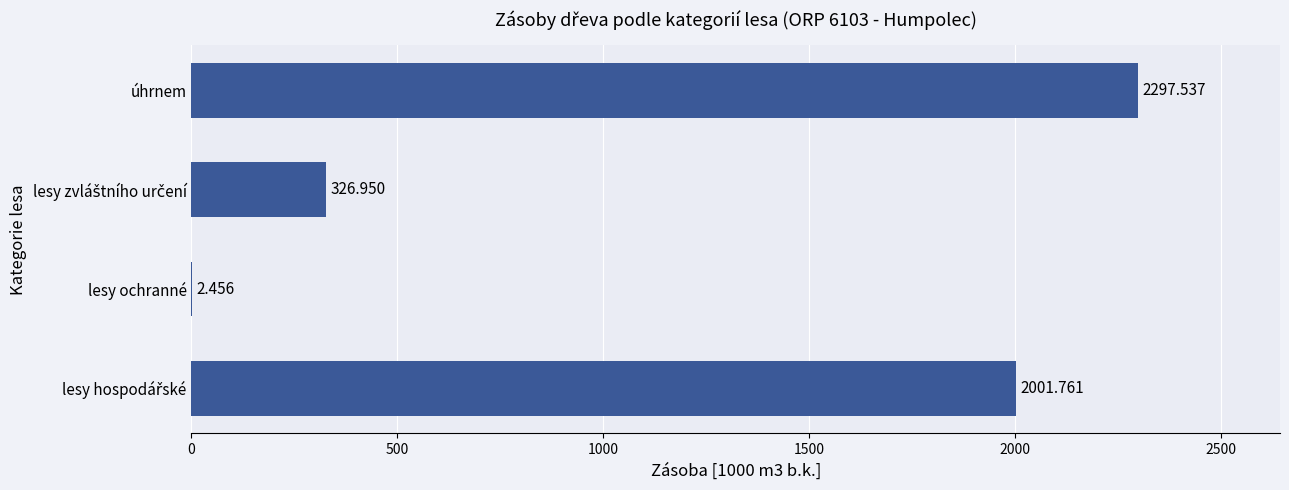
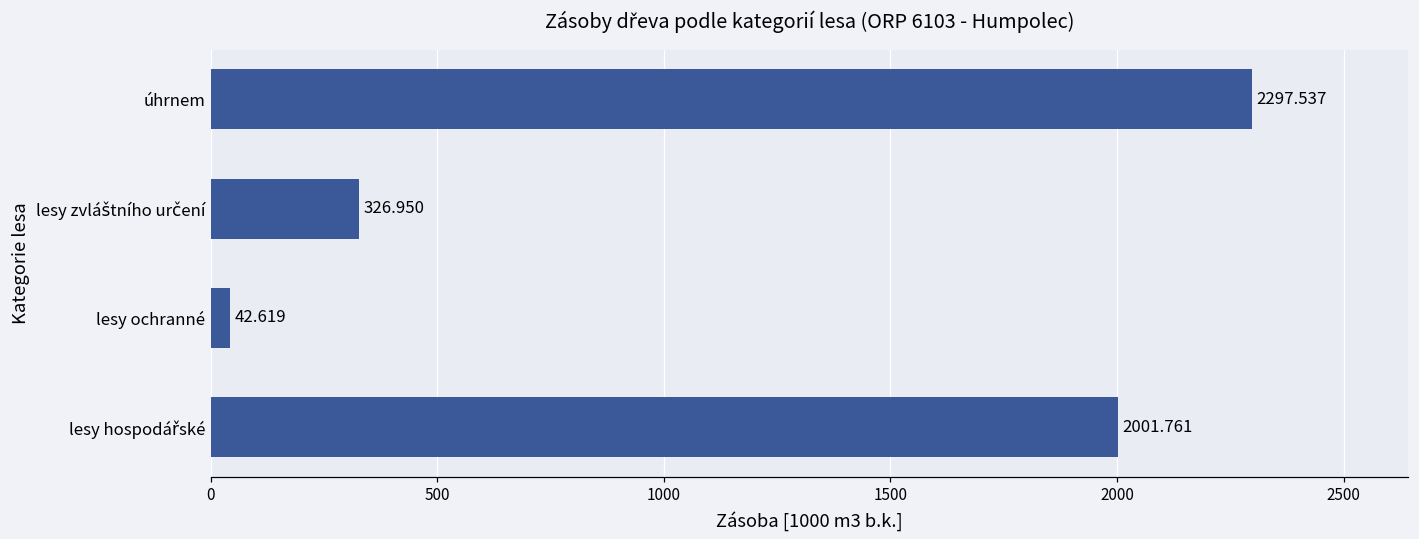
  {
    "úhrnem": 2297.537,
    "lesy zvláštního určení": 326.950,
-   "lesy ochranné": 2.456,
+   "lesy ochranné": 42.619,
    "lesy hospodářské": 2001.761
  }
